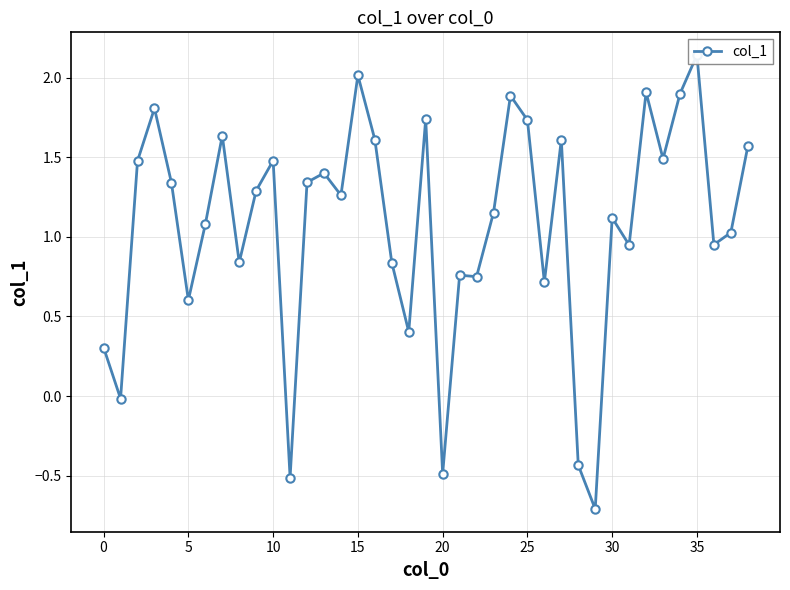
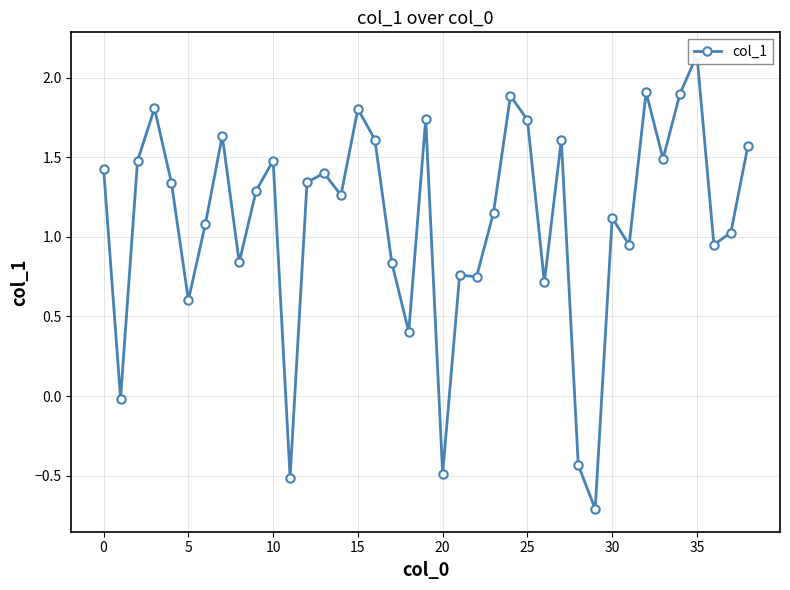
  {
-   "0": 0.31,
+   "0": 1.43,
    "5": 0.60,
    "10": 1.48,
-   "15": 2.01,
+   "15": 1.80,
    "20": -0.49,
    "25": 1.73,
    "30": 1.12
  }
